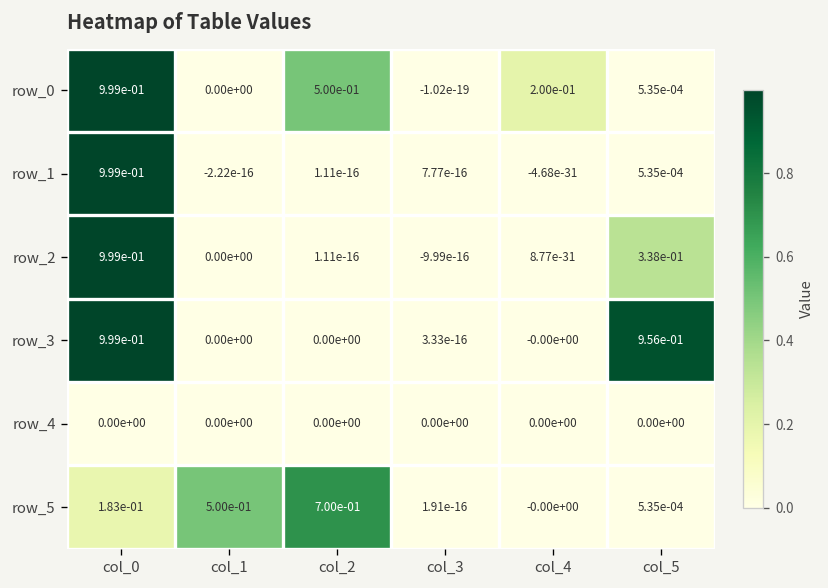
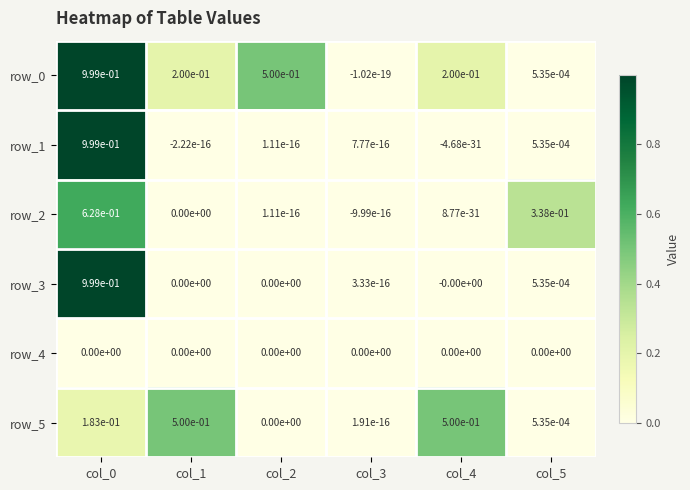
  {
    "row_0": {
      "col_0": "9.99e-01",
-     "col_1": "0.00e+00",
+     "col_1": "2.00e-01",
      "col_2": "5.00e-01",
      "col_3": "-1.02e-19",
      "col_4": "2.00e-01",
      "col_5": "5.35e-04"
    },
    "row_1": {
      "col_0": "9.99e-01",
      "col_1": "-2.22e-16",
      "col_2": "1.11e-16",
      "col_3": "7.77e-16",
      "col_4": "-4.68e-31",
      "col_5": "5.35e-04"
    },
    "row_2": {
-     "col_0": "9.99e-01",
+     "col_0": "6.28e-01",
      "col_1": "0.00e+00",
      "col_2": "1.11e-16",
      "col_3": "-9.99e-16",
      "col_4": "8.77e-31",
      "col_5": "3.38e-01"
    },
    "row_3": {
      "col_0": "9.99e-01",
      "col_1": "0.00e+00",
      "col_2": "0.00e+00",
      "col_3": "3.33e-16",
      "col_4": "-0.00e+00",
-     "col_5": "9.56e-01"
+     "col_5": "5.35e-04"
    },
    "row_4": {
      "col_0": "0.00e+00",
      "col_1": "0.00e+00",
      "col_2": "0.00e+00",
      "col_3": "0.00e+00",
      "col_4": "0.00e+00",
      "col_5": "0.00e+00"
    },
    "row_5": {
      "col_0": "1.83e-01",
      "col_1": "5.00e-01",
-     "col_2": "7.00e-01",
+     "col_2": "0.00e+00",
      "col_3": "1.91e-16",
-     "col_4": "-0.00e+00",
+     "col_4": "5.00e-01",
      "col_5": "5.35e-04"
    }
  }
